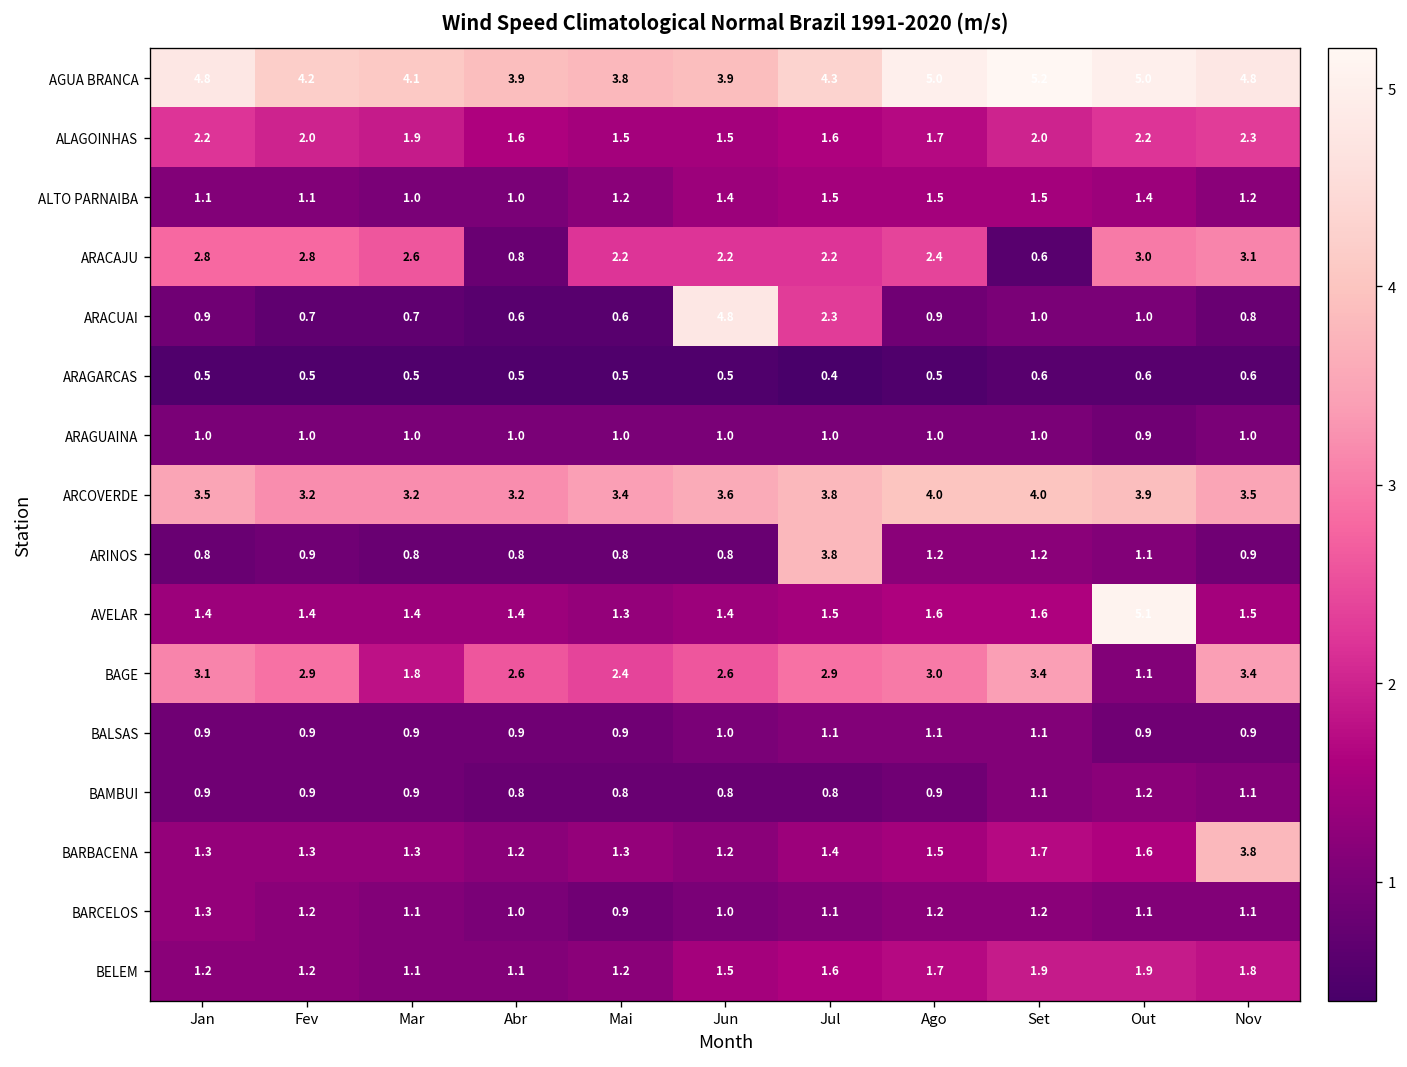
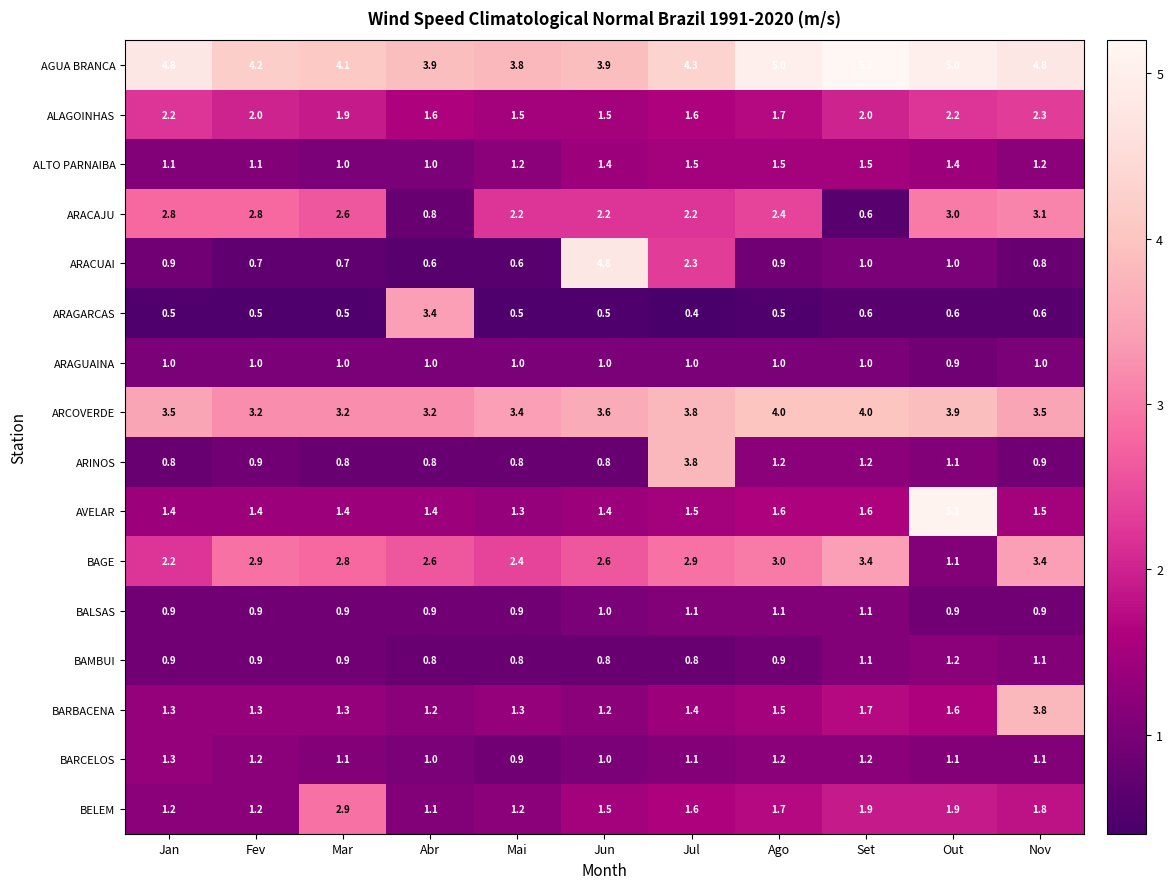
  {
    "AGUA BRANCA": {
      "Fev": 4.2,
      "Mar": 4.1,
      "Abr": 3.9,
      "Mai": 3.8,
      "Jun": 3.9,
      "Jul": 4.3
    },
    "ALAGOINHAS": {
      "Jan": 2.2,
      "Fev": 2.0,
      "Mar": 1.9,
      "Abr": 1.6,
      "Mai": 1.5,
      "Jun": 1.5,
      "Jul": 1.6,
      "Ago": 1.7,
      "Set": 2.0,
      "Out": 2.2,
      "Nov": 2.3
    },
    "ALTO PARNAIBA": {
      "Jan": 1.1,
      "Fev": 1.1,
      "Mar": 1.0,
      "Abr": 1.0,
      "Mai": 1.2,
      "Jun": 1.4,
      "Jul": 1.5,
      "Ago": 1.5,
      "Set": 1.5,
      "Out": 1.4,
      "Nov": 1.2
    },
    "ARACAJU": {
      "Jan": 2.8,
      "Fev": 2.8,
      "Mar": 2.6,
      "Abr": 0.8,
      "Mai": 2.2,
      "Jun": 2.2,
      "Jul": 2.2,
      "Ago": 2.4,
      "Set": 0.6,
      "Out": 3.0,
      "Nov": 3.1
    },
    "ARACUAI": {
      "Jan": 0.9,
      "Fev": 0.7,
      "Mar": 0.7,
      "Abr": 0.6,
      "Mai": 0.6,
      "Jul": 2.3,
      "Ago": 0.9,
      "Set": 1.0,
      "Out": 1.0,
      "Nov": 0.8
    },
    "ARAGARCAS": {
      "Jan": 0.5,
      "Fev": 0.5,
      "Mar": 0.5,
-     "Abr": 0.5,
+     "Abr": 3.4,
      "Mai": 0.5,
      "Jun": 0.5,
      "Jul": 0.4,
      "Ago": 0.5,
      "Set": 0.6,
      "Out": 0.6,
      "Nov": 0.6
    },
    "ARAGUAINA": {
      "Jan": 1.0,
      "Fev": 1.0,
      "Mar": 1.0,
      "Abr": 1.0,
      "Mai": 1.0,
      "Jun": 1.0,
      "Jul": 1.0,
      "Ago": 1.0,
      "Set": 1.0,
      "Out": 0.9,
      "Nov": 1.0
    },
    "ARCOVERDE": {
      "Jan": 3.5,
      "Fev": 3.2,
      "Mar": 3.2,
      "Abr": 3.2,
      "Mai": 3.4,
      "Jun": 3.6,
      "Jul": 3.8,
      "Ago": 4.0,
      "Set": 4.0,
      "Out": 3.9,
      "Nov": 3.5
    },
    "ARINOS": {
      "Jan": 0.8,
      "Fev": 0.9,
      "Mar": 0.8,
      "Abr": 0.8,
      "Mai": 0.8,
      "Jun": 0.8,
      "Jul": 3.8,
      "Ago": 1.2,
      "Set": 1.2,
      "Out": 1.1,
      "Nov": 0.9
    },
    "AVELAR": {
      "Jan": 1.4,
      "Fev": 1.4,
      "Mar": 1.4,
      "Abr": 1.4,
      "Mai": 1.3,
      "Jun": 1.4,
      "Jul": 1.5,
      "Ago": 1.6,
      "Set": 1.6,
      "Nov": 1.5
    },
    "BAGE": {
-     "Jan": 3.1,
+     "Jan": 2.2,
      "Fev": 2.9,
-     "Mar": 1.8,
+     "Mar": 2.8,
      "Abr": 2.6,
      "Mai": 2.4,
      "Jun": 2.6,
      "Jul": 2.9,
      "Ago": 3.0,
      "Set": 3.4,
      "Out": 1.1,
      "Nov": 3.4
    },
    "BALSAS": {
      "Jan": 0.9,
      "Fev": 0.9,
      "Mar": 0.9,
      "Abr": 0.9,
      "Mai": 0.9,
      "Jun": 1.0,
      "Jul": 1.1,
      "Ago": 1.1,
      "Set": 1.1,
      "Out": 0.9,
      "Nov": 0.9
    },
    "BAMBUI": {
      "Jan": 0.9,
      "Fev": 0.9,
      "Mar": 0.9,
      "Abr": 0.8,
      "Mai": 0.8,
      "Jun": 0.8,
      "Jul": 0.8,
      "Ago": 0.9,
      "Set": 1.1,
      "Out": 1.2,
      "Nov": 1.1
    },
    "BARBACENA": {
      "Jan": 1.3,
      "Fev": 1.3,
      "Mar": 1.3,
      "Abr": 1.2,
      "Mai": 1.3,
      "Jun": 1.2,
      "Jul": 1.4,
      "Ago": 1.5,
      "Set": 1.7,
      "Out": 1.6,
      "Nov": 3.8
    },
    "BARCELOS": {
      "Jan": 1.3,
      "Fev": 1.2,
      "Mar": 1.1,
      "Abr": 1.0,
      "Mai": 0.9,
      "Jun": 1.0,
      "Jul": 1.1,
      "Ago": 1.2,
      "Set": 1.2,
      "Out": 1.1,
      "Nov": 1.1
    },
    "BELEM": {
      "Jan": 1.2,
      "Fev": 1.2,
-     "Mar": 1.1,
+     "Mar": 2.9,
      "Abr": 1.1,
      "Mai": 1.2,
      "Jun": 1.5,
      "Jul": 1.6,
      "Ago": 1.7,
      "Set": 1.9,
      "Out": 1.9,
      "Nov": 1.8
    }
  }
